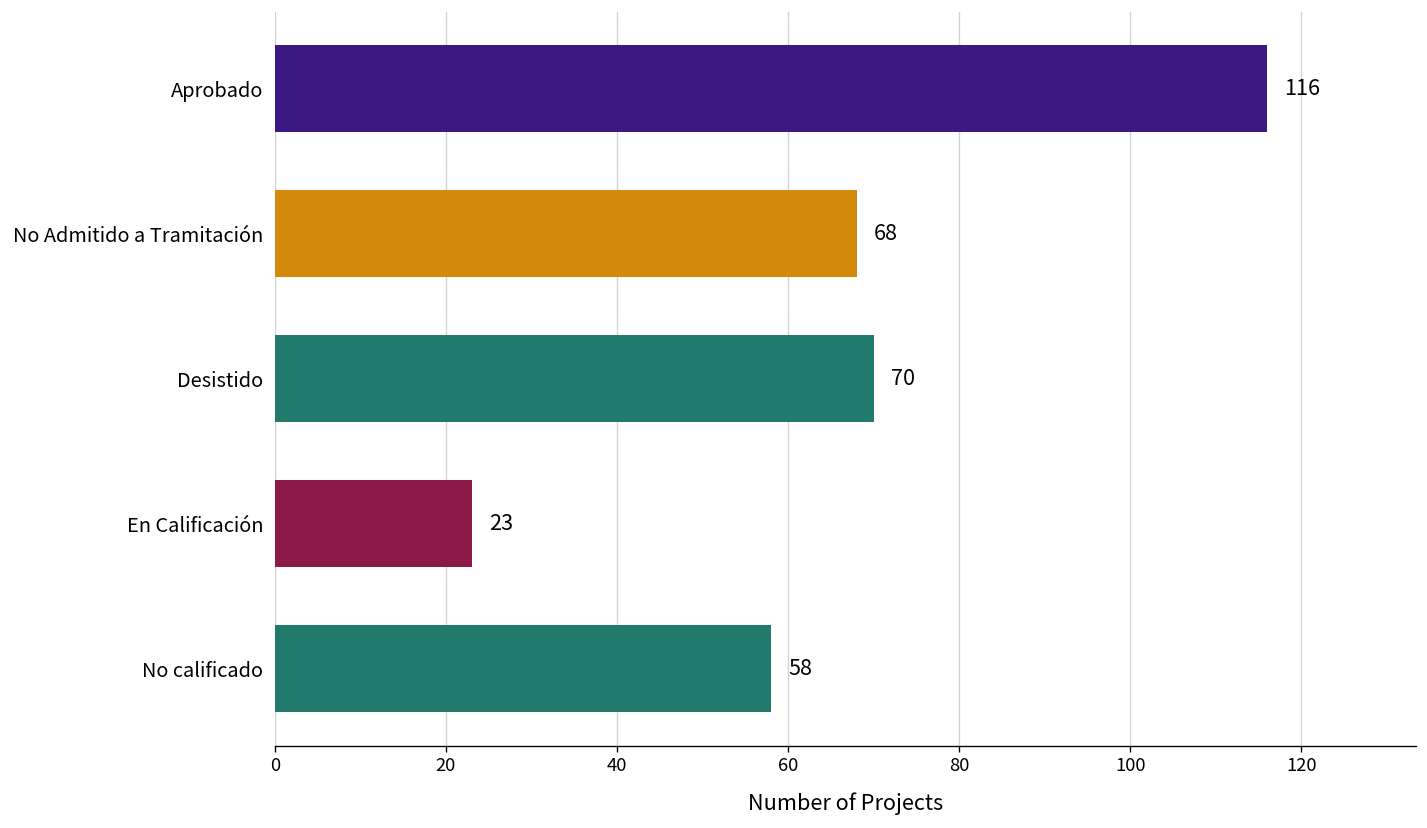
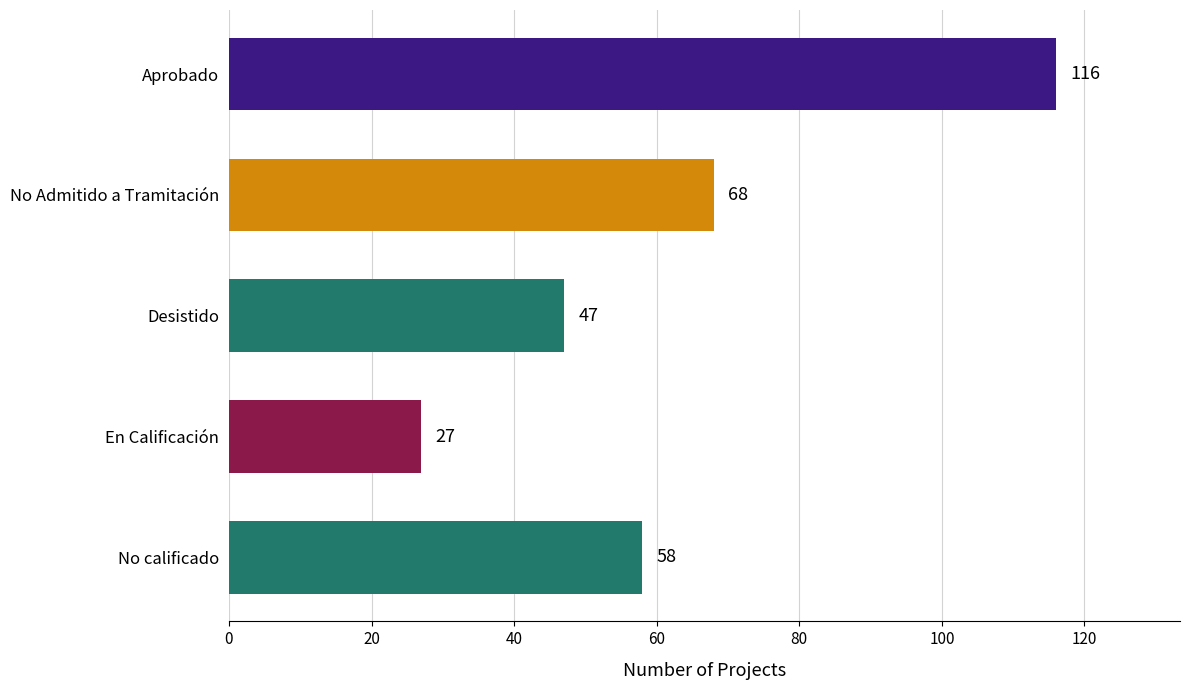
  {
    "Aprobado": 116,
    "No Admitido a Tramitación": 68,
-   "Desistido": 70,
-   "En Calificación": 23,
+   "Desistido": 47,
+   "En Calificación": 27,
    "No calificado": 58
  }
